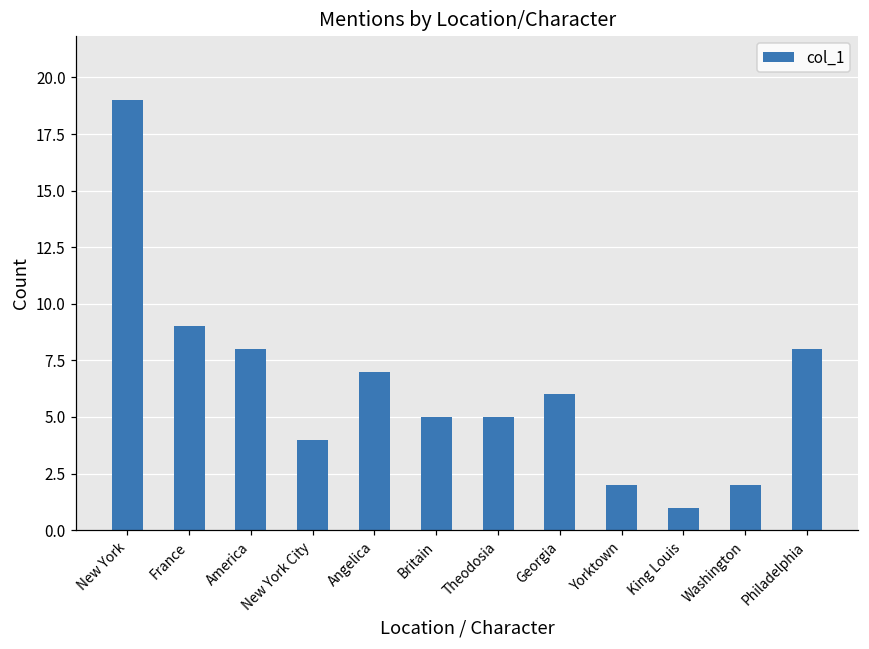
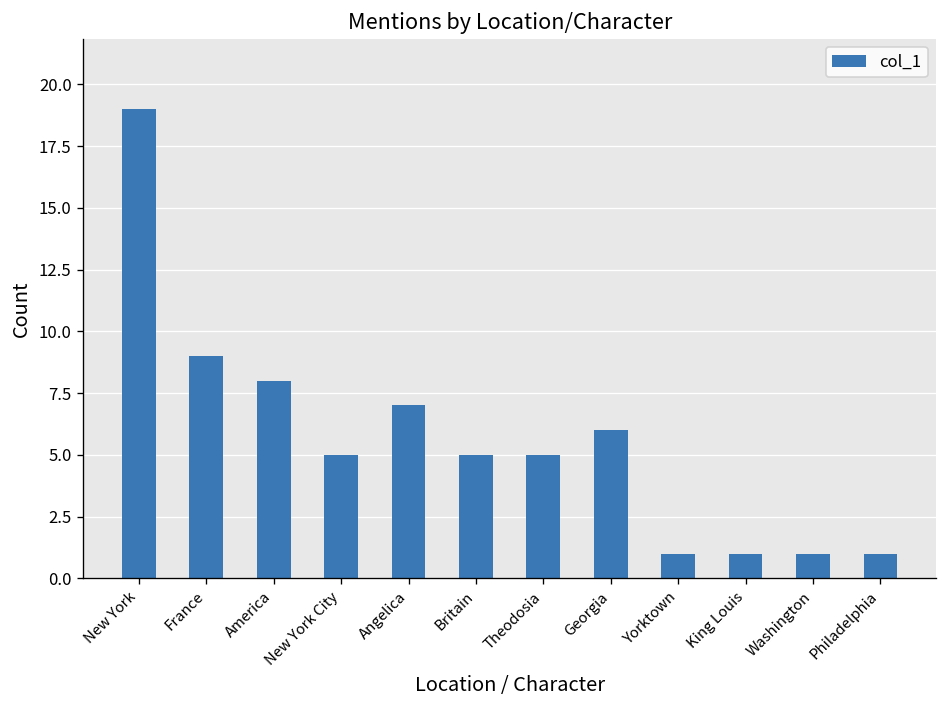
  {
    "New York": 19,
    "France": 9,
    "America": 8,
-   "New York City": 4,
+   "New York City": 5,
    "Angelica": 7,
    "Britain": 5,
    "Theodosia": 5,
    "Georgia": 6,
-   "Yorktown": 2,
+   "Yorktown": 1,
    "King Louis": 1,
-   "Washington": 2,
-   "Philadelphia": 8
+   "Washington": 1,
+   "Philadelphia": 1
  }
